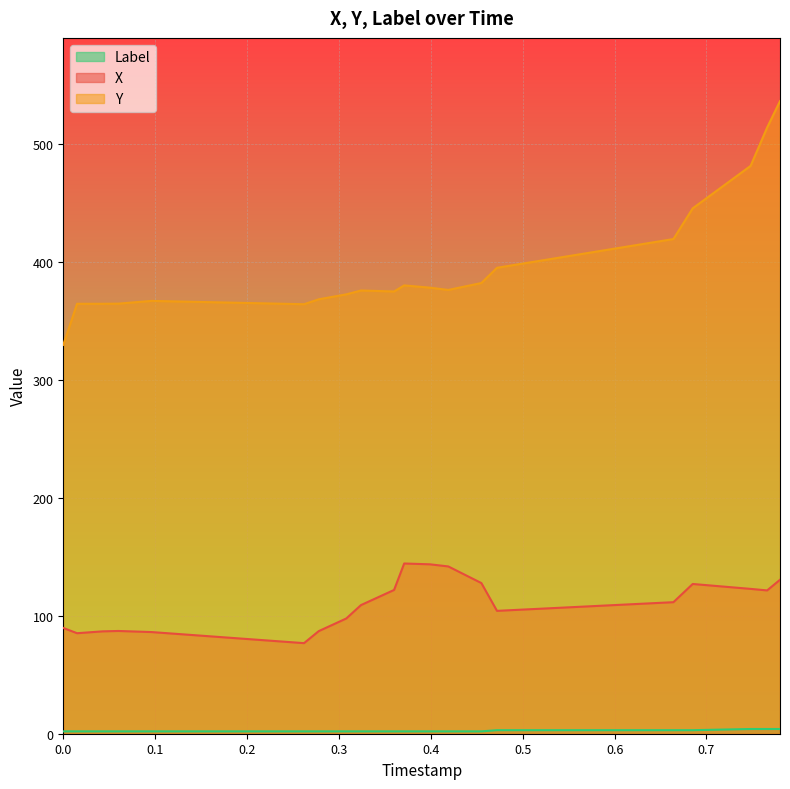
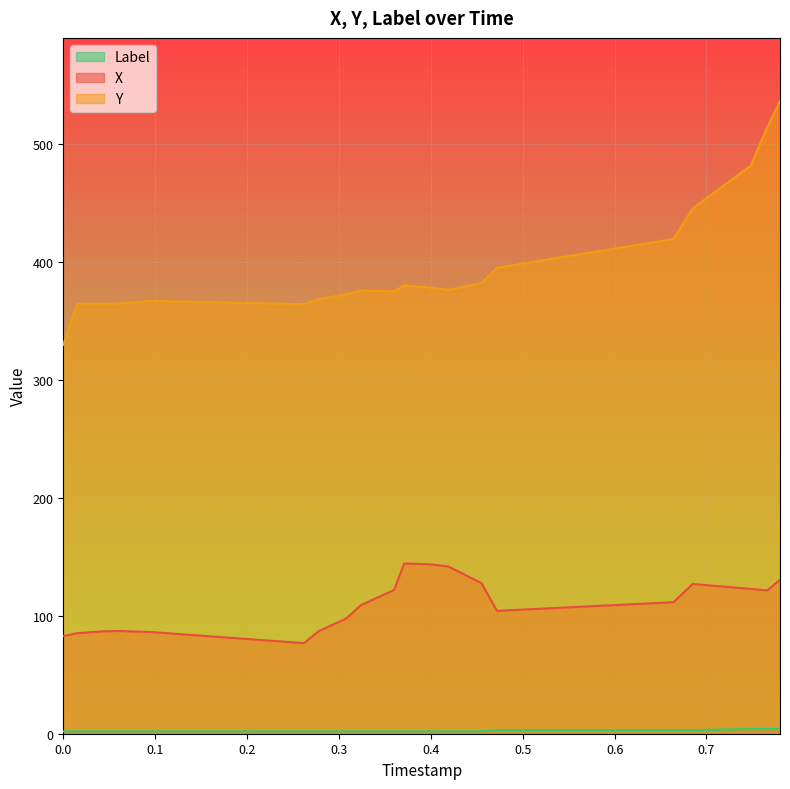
  {
    "Label": {
      "0.0": 2
    },
    "X": {
-     "0.0": 90
+     "0.0": 83
    },
    "Y": {
      "0.0": 330
    }
  }
